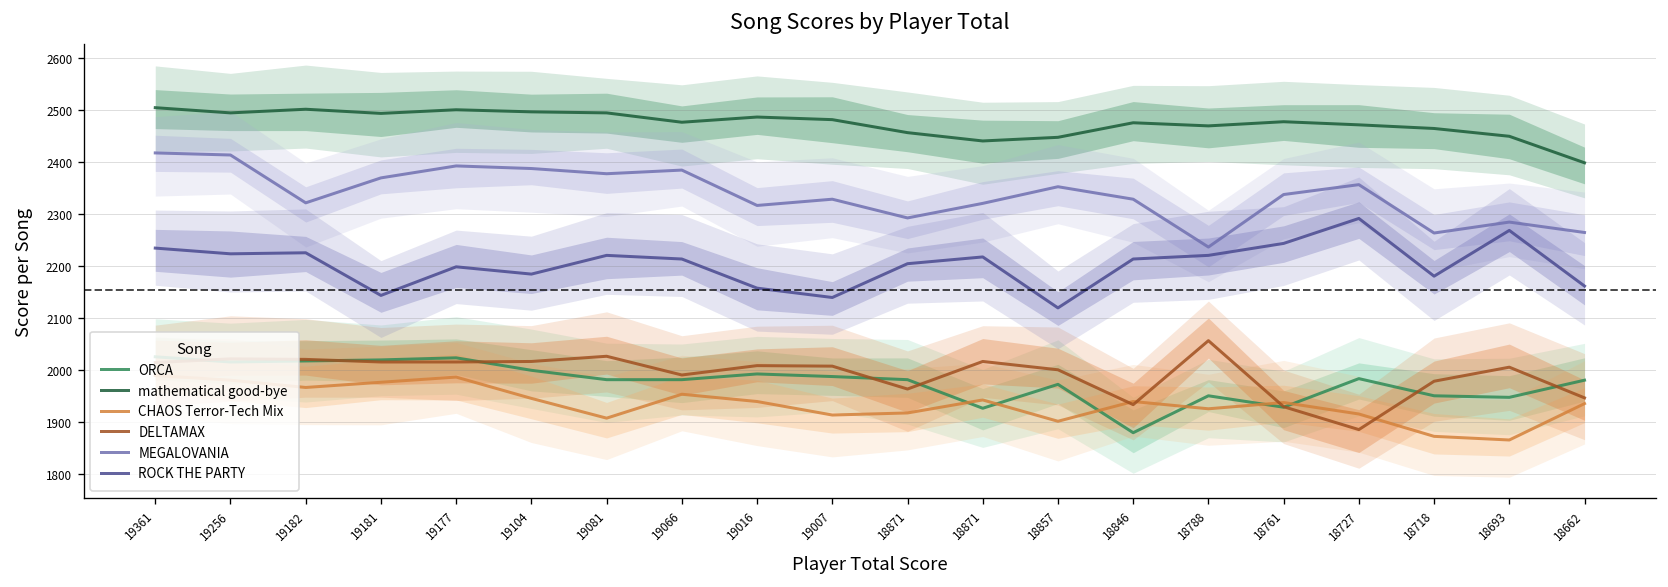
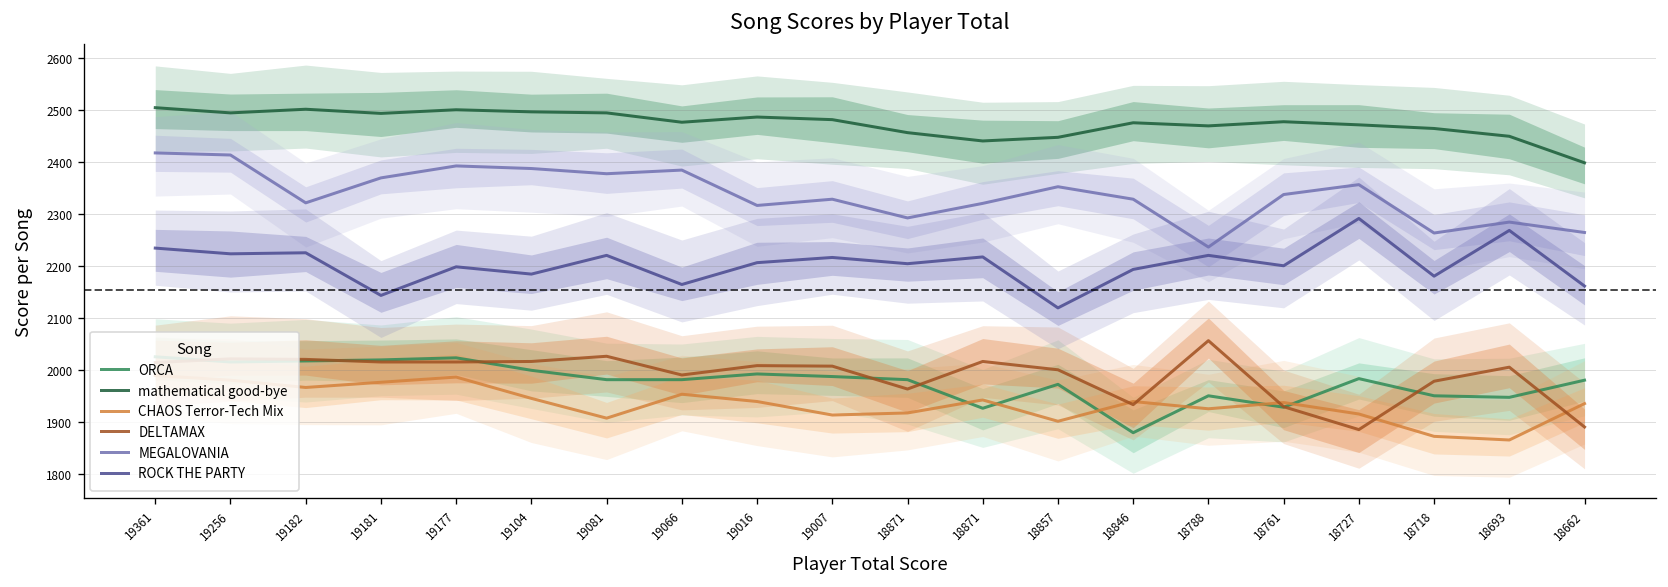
  {
    "DELTAMAX": {
      "19177": 2020,
      "19081": 2030,
      "19016": 2010,
      "19007": 2010,
      "18857": 2000,
      "18846": 1930,
      "18788": 2060,
      "18727": 1890,
      "18718": 1980,
      "18693": 2010,
-     "18662": 1950
+     "18662": 1890
    },
    "ROCK THE PARTY": {
      "19361": 2230,
      "19256": 2220,
      "19182": 2230,
      "19181": 2140,
      "19177": 2200,
      "19104": 2180,
      "19081": 2220,
-     "19066": 2210,
-     "19016": 2160,
-     "19007": 2140,
+     "19066": 2160,
+     "19016": 2210,
+     "19007": 2220,
      "18857": 2120,
-     "18846": 2210,
+     "18846": 2190,
      "18788": 2220,
-     "18761": 2240,
+     "18761": 2200,
      "18727": 2290,
      "18718": 2180,
      "18693": 2270,
      "18662": 2160
    }
  }
